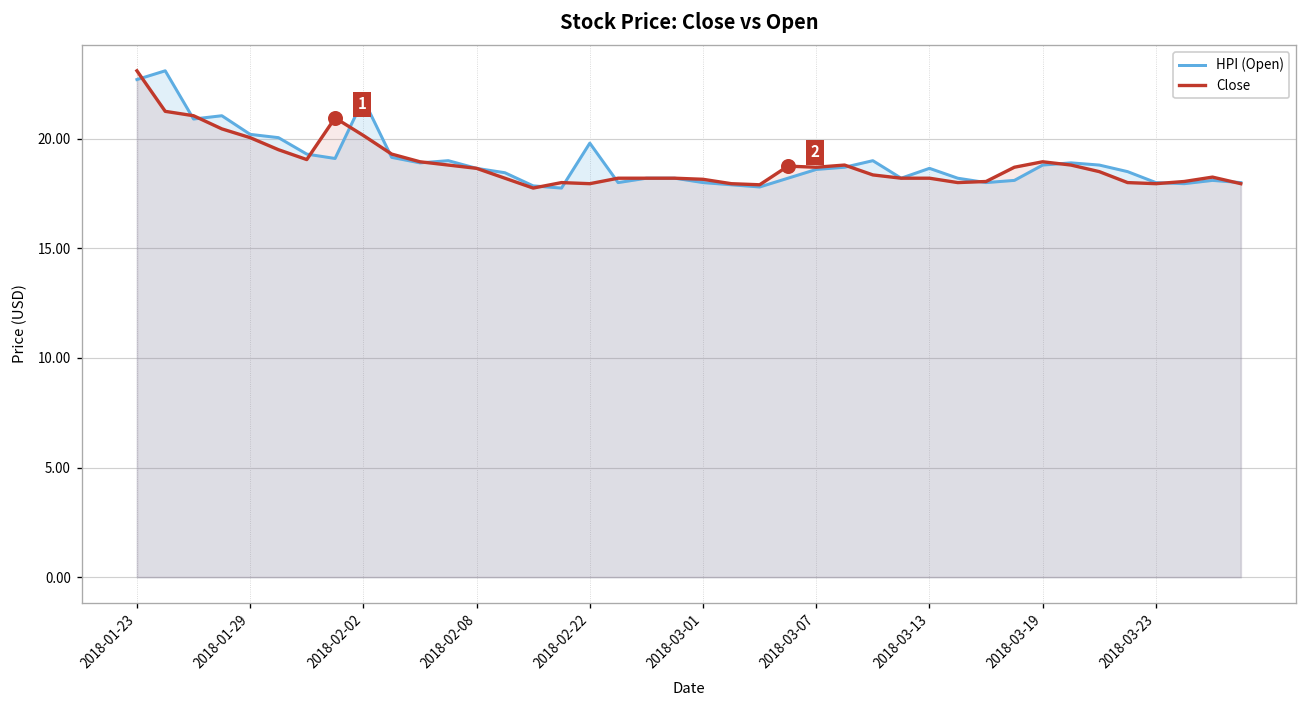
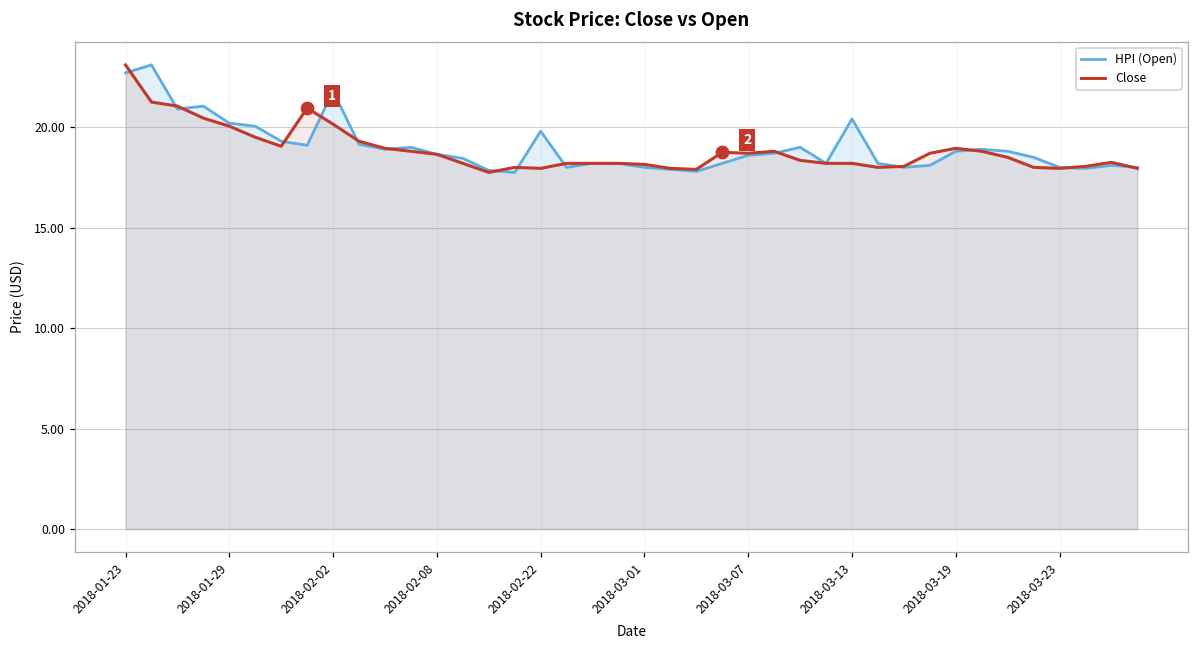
  {
    "HPI (Open)": {
      "2018-01-23": 22.7,
      "2018-01-29": 20.2,
      "2018-02-22": 19.8,
      "2018-03-01": 18.0,
-     "2018-03-13": 18.7,
+     "2018-03-13": 20.4,
      "2018-03-19": 18.8
    }
  }
